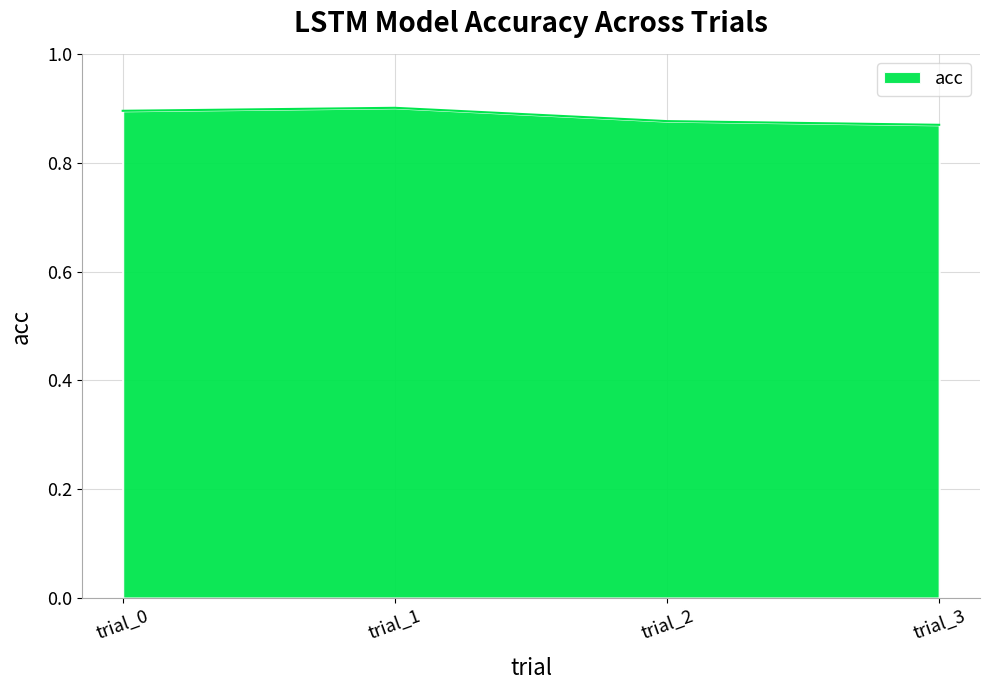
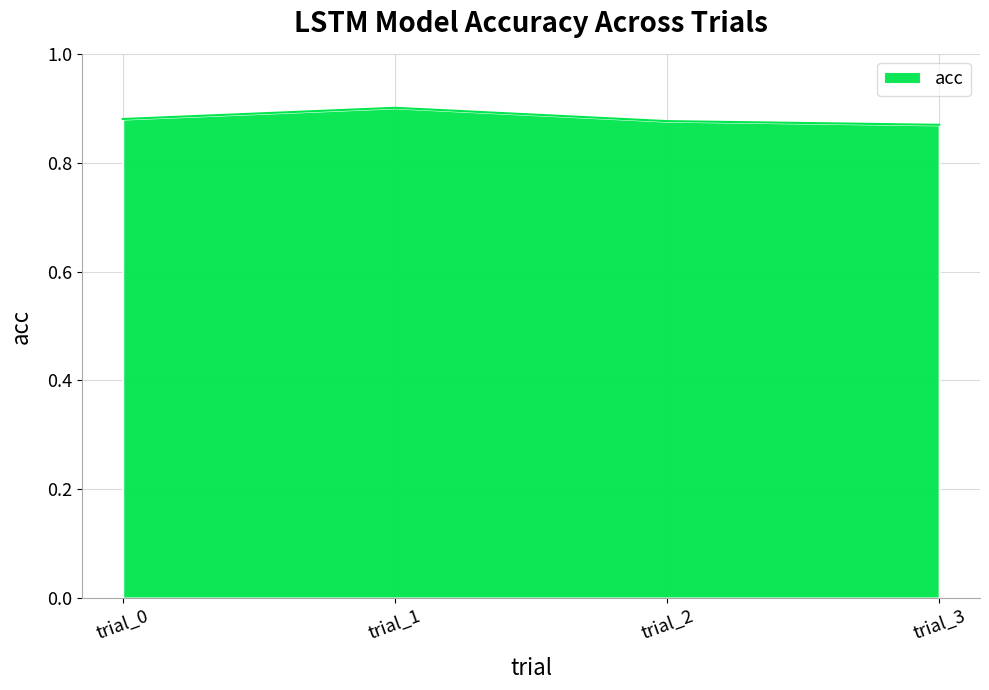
  {
-   "trial_0": 0.90,
+   "trial_0": 0.88,
    "trial_1": 0.90,
    "trial_2": 0.88,
    "trial_3": 0.87
  }
